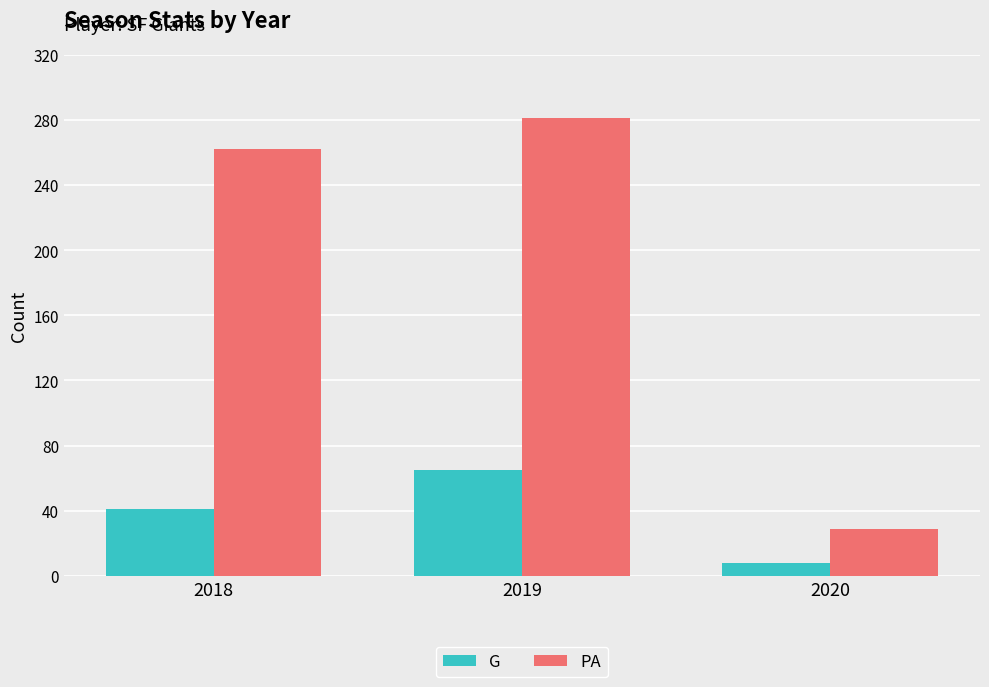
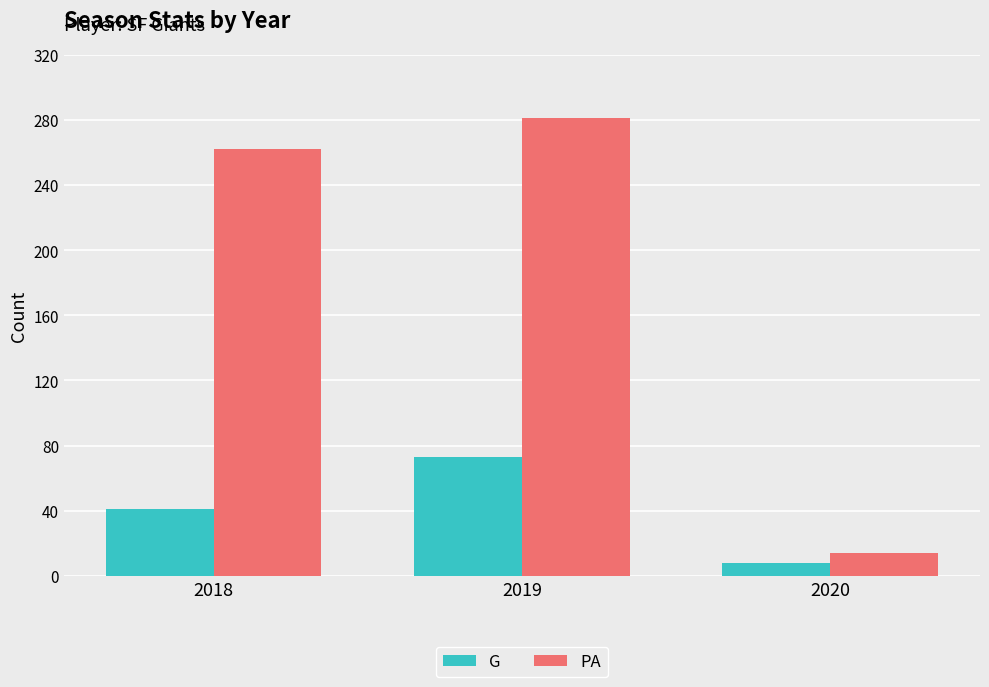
  {
    "G": {
      "2018": 41,
-     "2019": 65,
+     "2019": 73,
      "2020": 8
    },
    "PA": {
      "2018": 262,
      "2019": 281,
-     "2020": 29
+     "2020": 14
    }
  }
